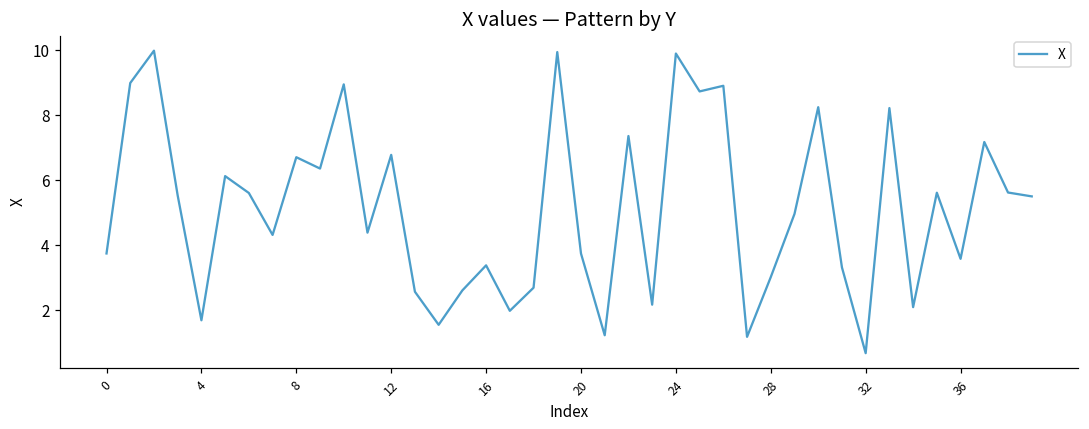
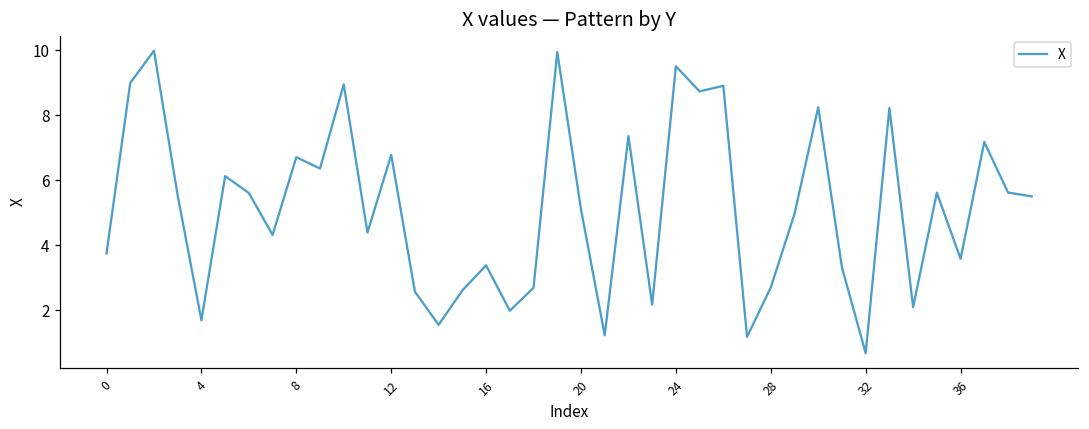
  {
    "0": 3.8,
    "4": 1.7,
    "8": 6.7,
    "12": 6.8,
    "16": 3.4,
-   "20": 3.8,
-   "24": 9.9,
-   "28": 3.0,
+   "20": 5.1,
+   "24": 9.5,
+   "28": 2.7,
    "32": 0.7,
    "36": 3.6
  }
